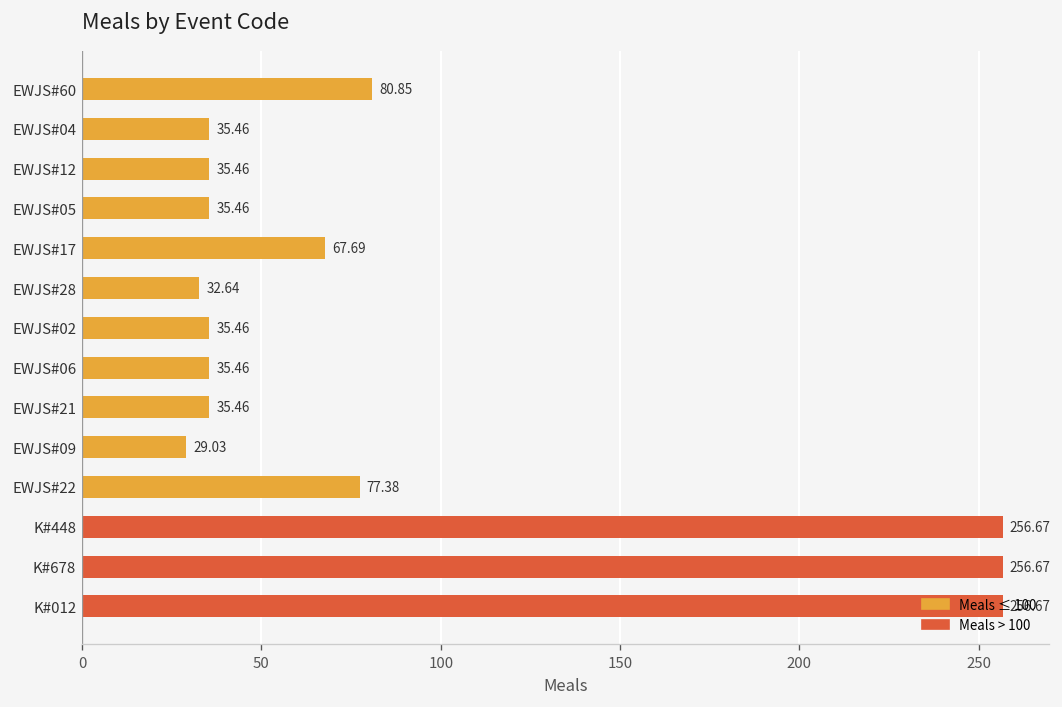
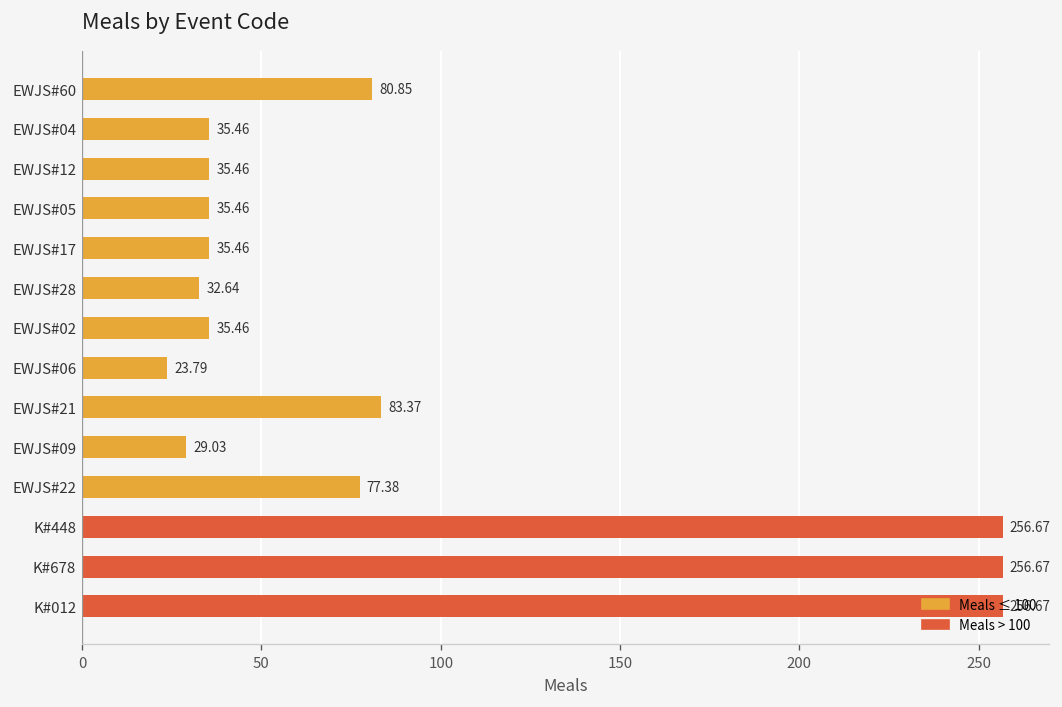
  {
    "EWJS#60": 80.85,
    "EWJS#04": 35.46,
    "EWJS#12": 35.46,
    "EWJS#05": 35.46,
-   "EWJS#17": 67.69,
+   "EWJS#17": 35.46,
    "EWJS#28": 32.64,
    "EWJS#02": 35.46,
-   "EWJS#06": 35.46,
-   "EWJS#21": 35.46,
+   "EWJS#06": 23.79,
+   "EWJS#21": 83.37,
    "EWJS#09": 29.03,
    "EWJS#22": 77.38,
    "K#448": 256.67,
    "K#678": 256.67,
    "K#012": 256.67
  }
